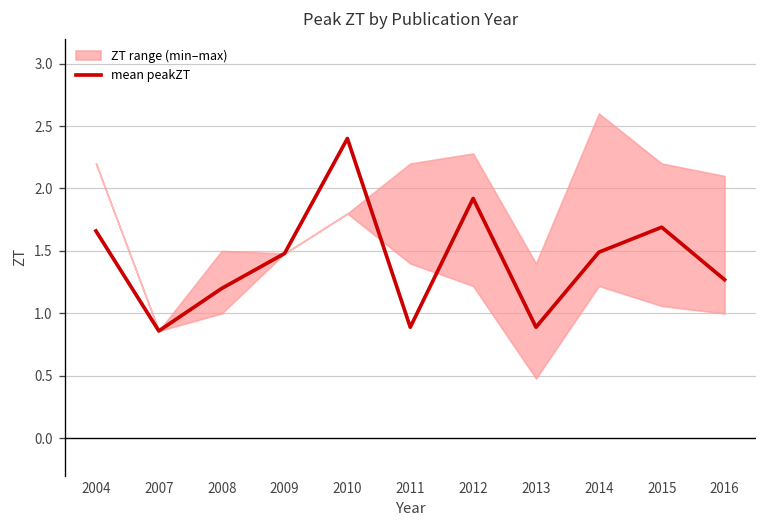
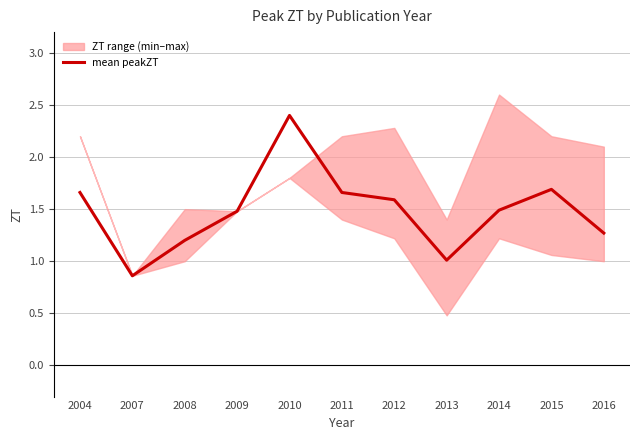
  {
    "mean peakZT": {
      "2004": 1.66,
      "2008": 1.20,
      "2010": 2.40,
-     "2011": 0.89,
-     "2012": 1.92,
-     "2013": 0.89,
+     "2011": 1.66,
+     "2012": 1.59,
+     "2013": 1.01,
      "2014": 1.49,
      "2015": 1.69,
      "2016": 1.27
    }
  }
